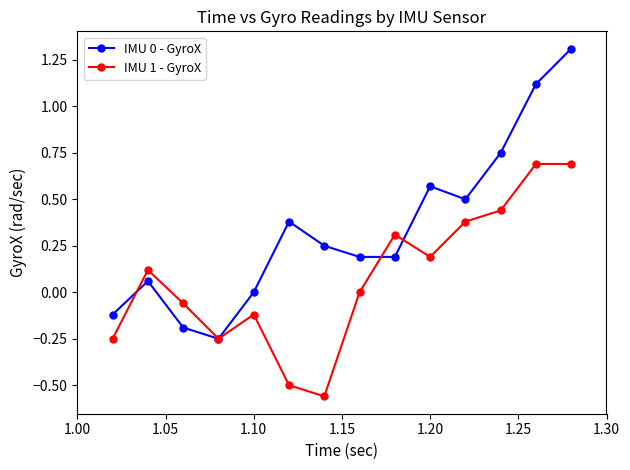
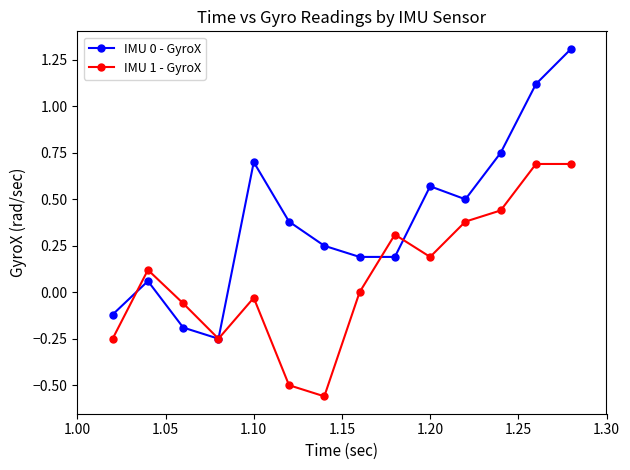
  {
    "IMU 0 - GyroX": {
-     "1.10": 0.0,
+     "1.10": 0.7,
      "1.20": 0.57
    },
    "IMU 1 - GyroX": {
-     "1.10": -0.12,
+     "1.10": -0.03,
      "1.20": 0.19
    }
  }
